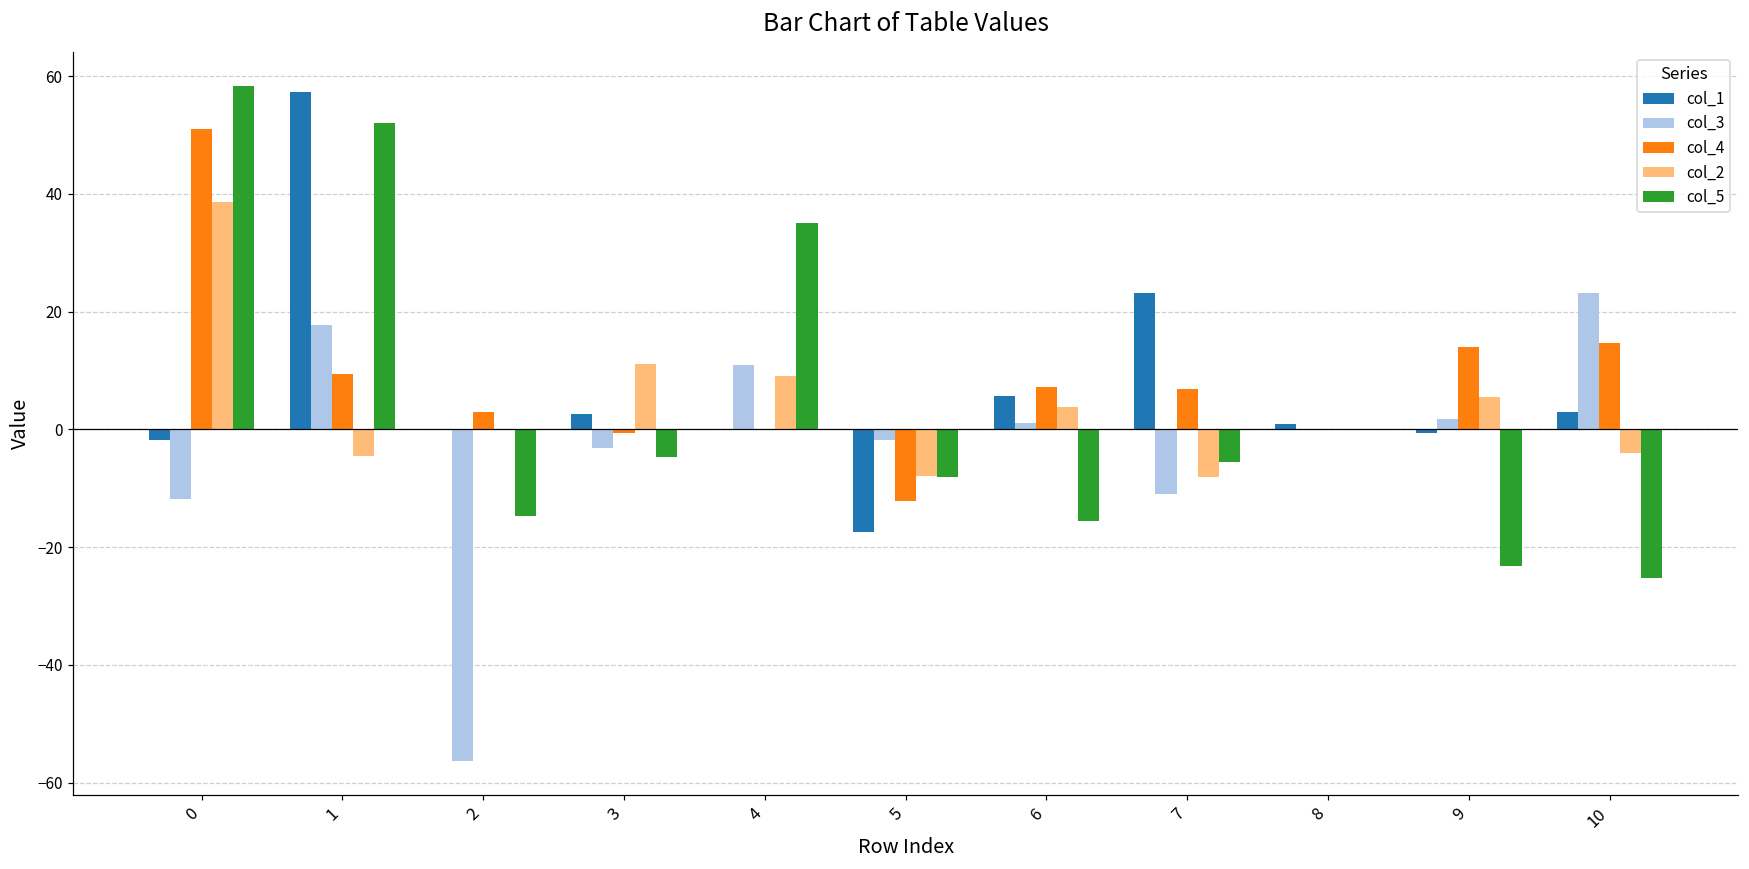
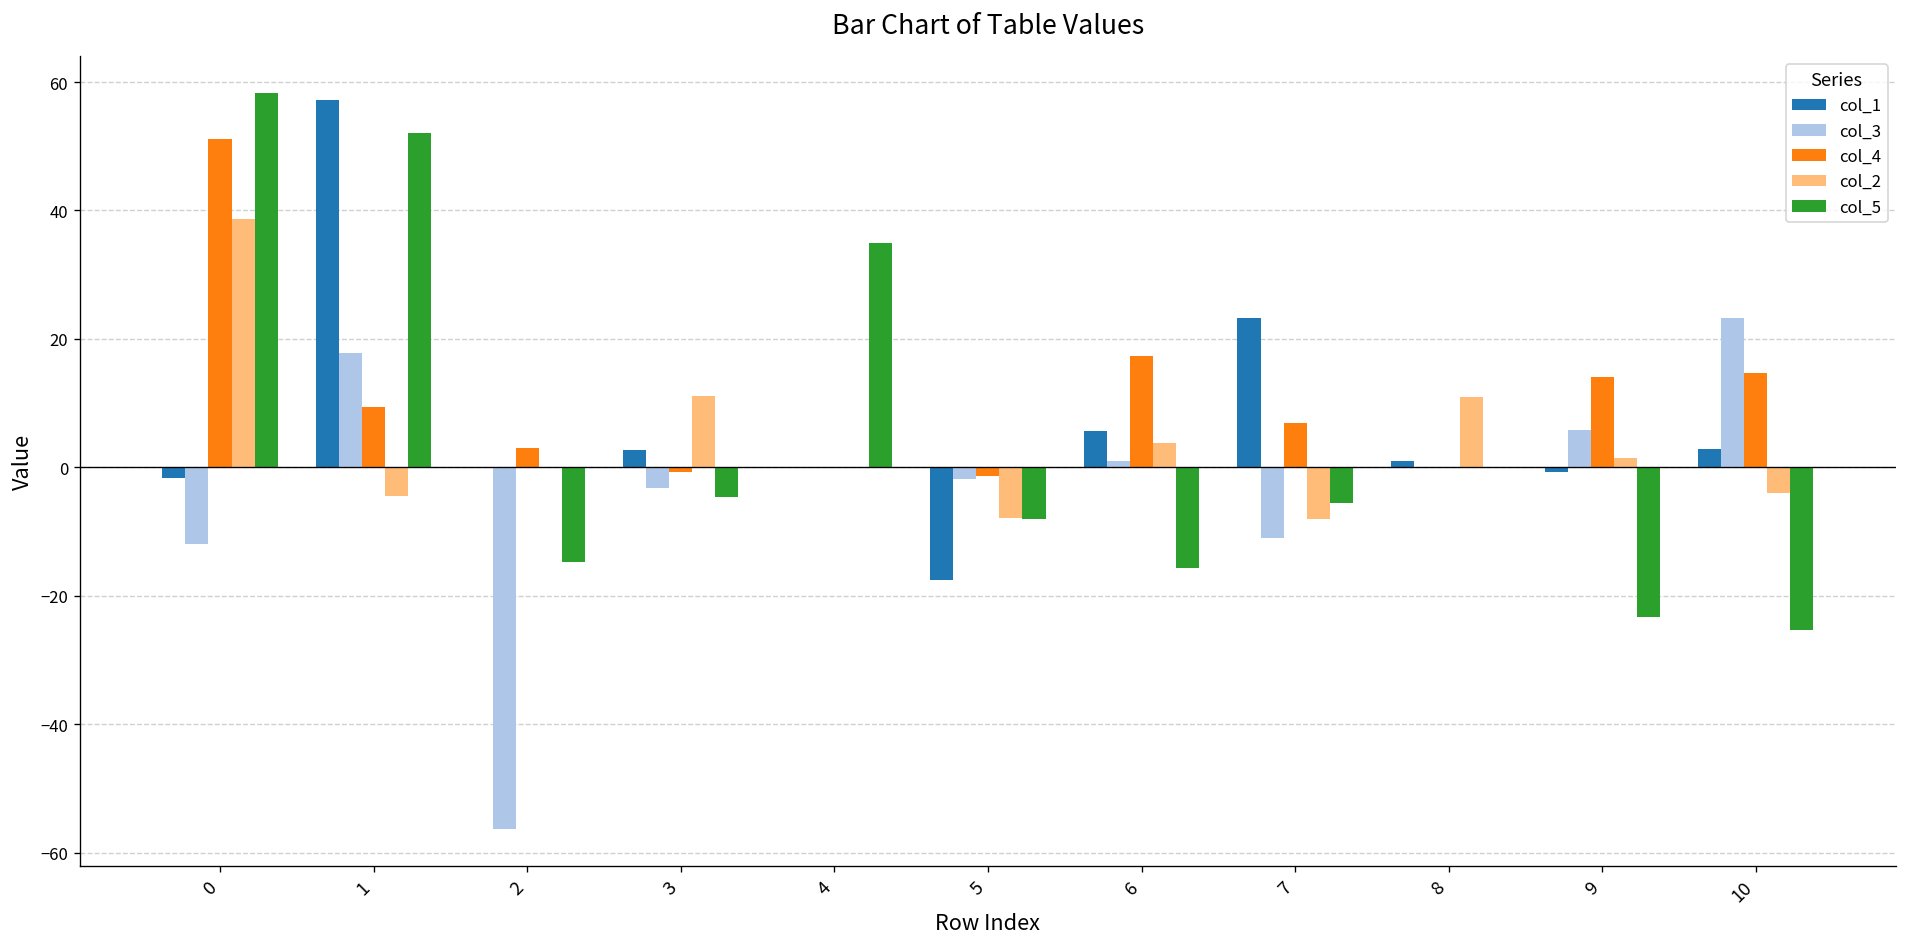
  {
    "col_1": {
      "0": -2,
      "1": 57,
      "3": 3,
      "4": 0,
      "5": -17,
      "6": 6,
      "7": 23,
      "8": 1,
      "9": -1,
      "10": 3
    },
    "col_3": {
      "0": -12,
      "1": 18,
      "2": -56,
      "3": -3,
-     "4": 11,
+     "4": 0,
      "5": -2,
      "6": 1,
      "7": -11,
      "8": 0,
-     "9": 2,
+     "9": 6,
      "10": 23
    },
    "col_4": {
      "0": 51,
      "1": 9,
      "2": 3,
      "3": -1,
      "4": 0,
-     "5": -12,
-     "6": 7,
+     "5": -1,
+     "6": 17,
      "7": 7,
      "8": 0,
      "9": 14,
      "10": 15
    },
    "col_2": {
      "0": 39,
      "1": -5,
      "2": 0,
      "3": 11,
-     "4": 9,
+     "4": 0,
      "5": -8,
      "6": 4,
      "7": -8,
-     "8": 0,
-     "9": 5,
+     "8": 11,
+     "9": 1,
      "10": -4
    },
    "col_5": {
      "0": 58,
      "1": 52,
      "2": -15,
      "3": -5,
      "4": 35,
      "5": -8,
      "6": -16,
      "7": -6,
      "8": 0,
      "9": -23,
      "10": -25
    }
  }
